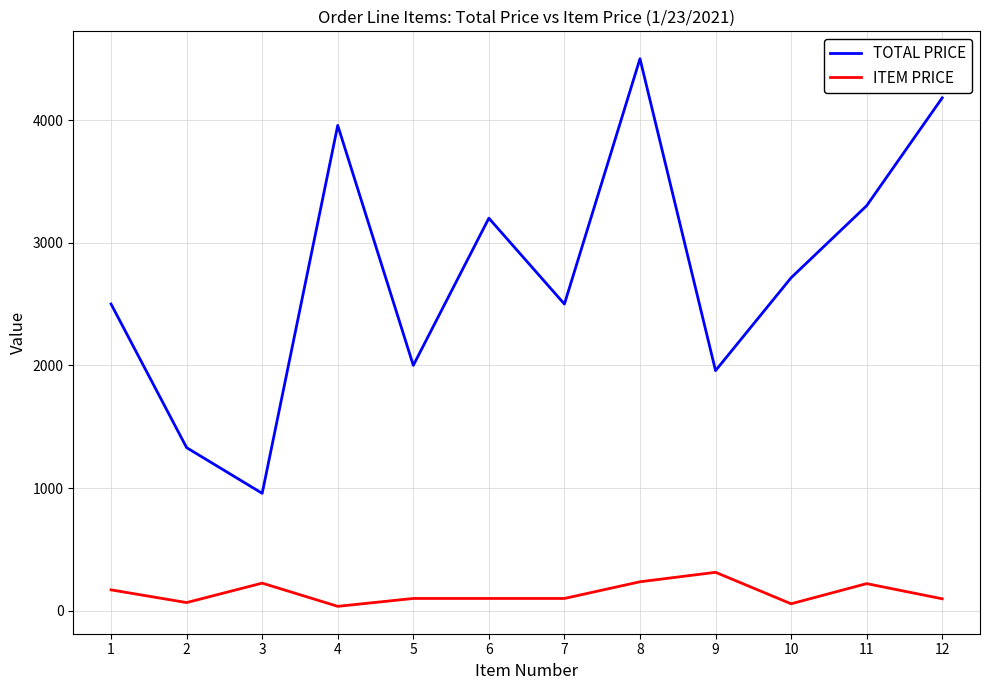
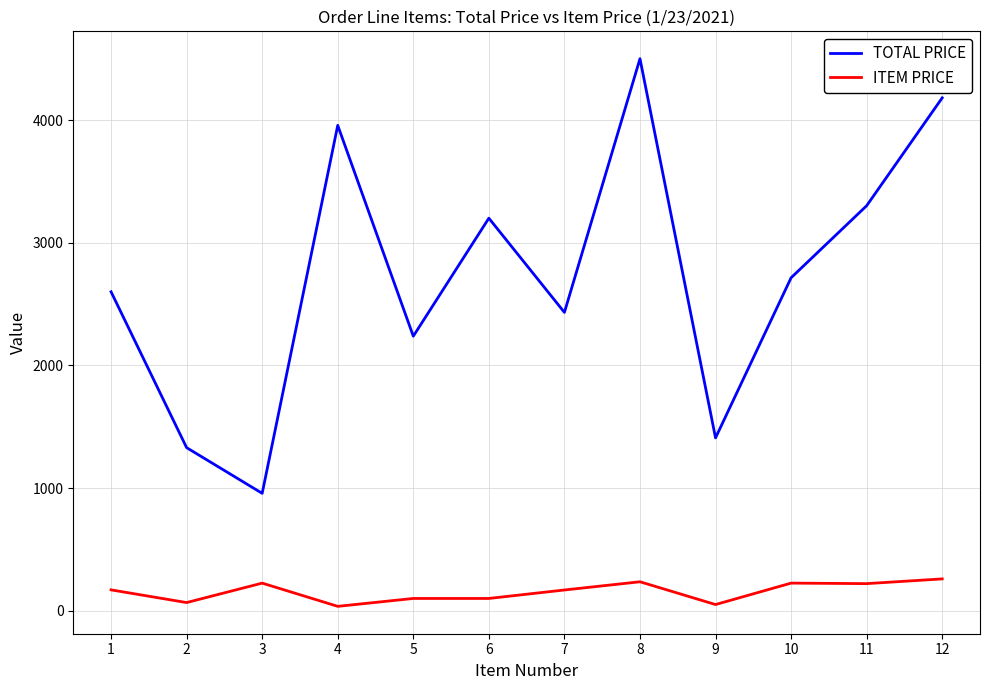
  {
    "TOTAL PRICE": {
-     "1": 2500,
+     "1": 2600,
      "2": 1330,
      "3": 960,
      "4": 3960,
-     "5": 2000,
+     "5": 2240,
      "6": 3200,
-     "7": 2500,
+     "7": 2430,
      "8": 4500,
-     "9": 1960,
+     "9": 1410,
      "10": 2710,
      "11": 3300,
      "12": 4180
    },
    "ITEM PRICE": {
      "1": 170,
      "2": 70,
      "3": 230,
      "4": 40,
      "5": 100,
      "6": 100,
-     "7": 100,
+     "7": 170,
      "8": 240,
-     "9": 310,
-     "10": 60,
+     "9": 50,
+     "10": 230,
      "11": 220,
-     "12": 100
+     "12": 260
    }
  }
